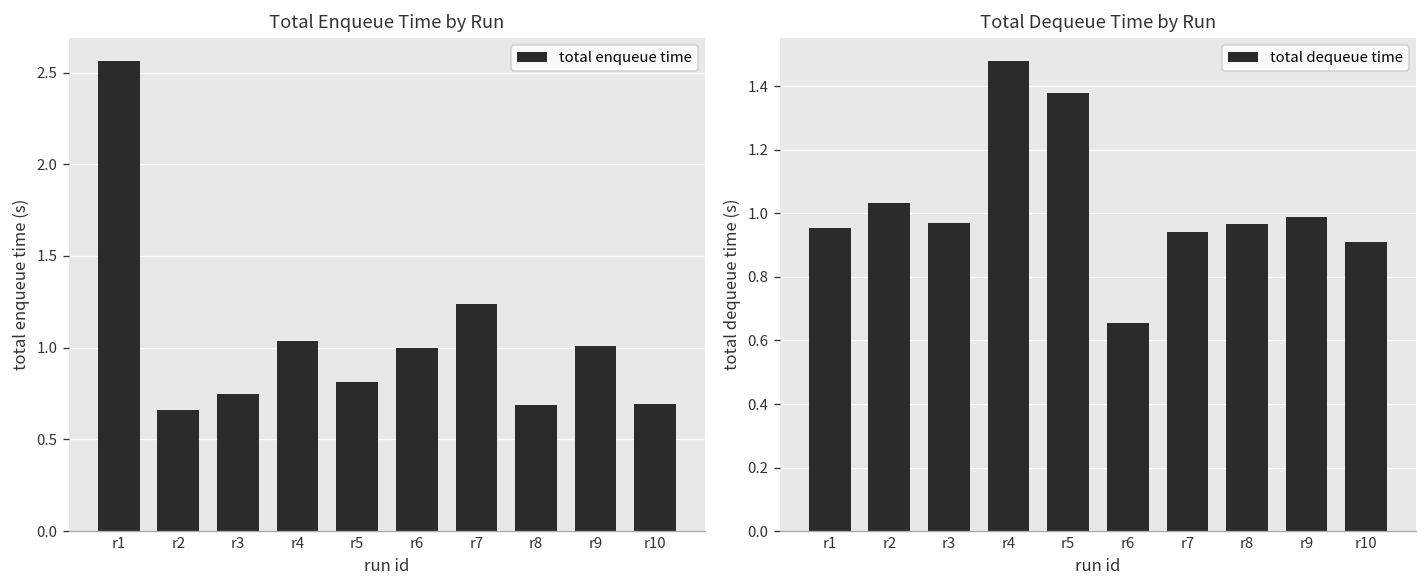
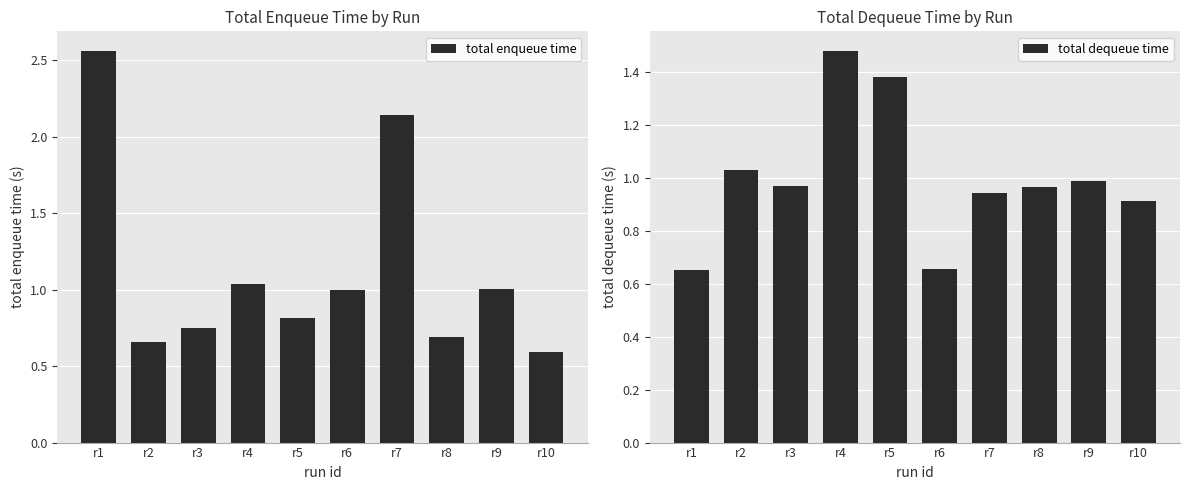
  {
    "Total Enqueue Time by Run": {
      "r1": 2.56,
      "r2": 0.66,
      "r3": 0.75,
      "r4": 1.04,
      "r5": 0.82,
      "r6": 1.00,
-     "r7": 1.24,
+     "r7": 2.15,
      "r8": 0.69,
      "r9": 1.01,
-     "r10": 0.69
+     "r10": 0.59
    },
    "Total Dequeue Time by Run": {
-     "r1": 0.95,
+     "r1": 0.65,
      "r2": 1.03,
      "r3": 0.97,
      "r4": 1.48,
      "r5": 1.38,
      "r6": 0.66,
      "r7": 0.94,
      "r8": 0.97,
      "r9": 0.99,
      "r10": 0.91
    }
  }
